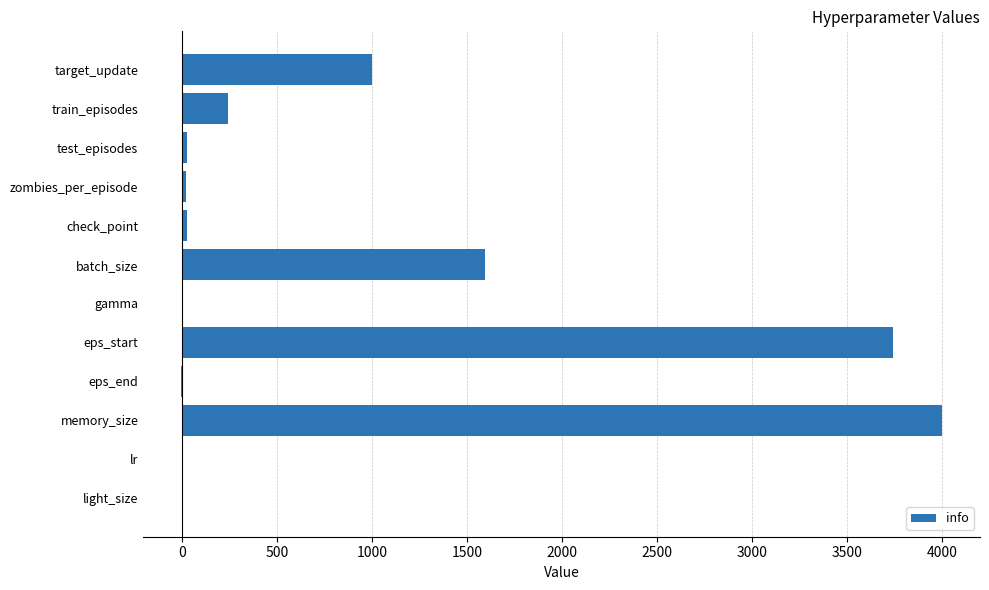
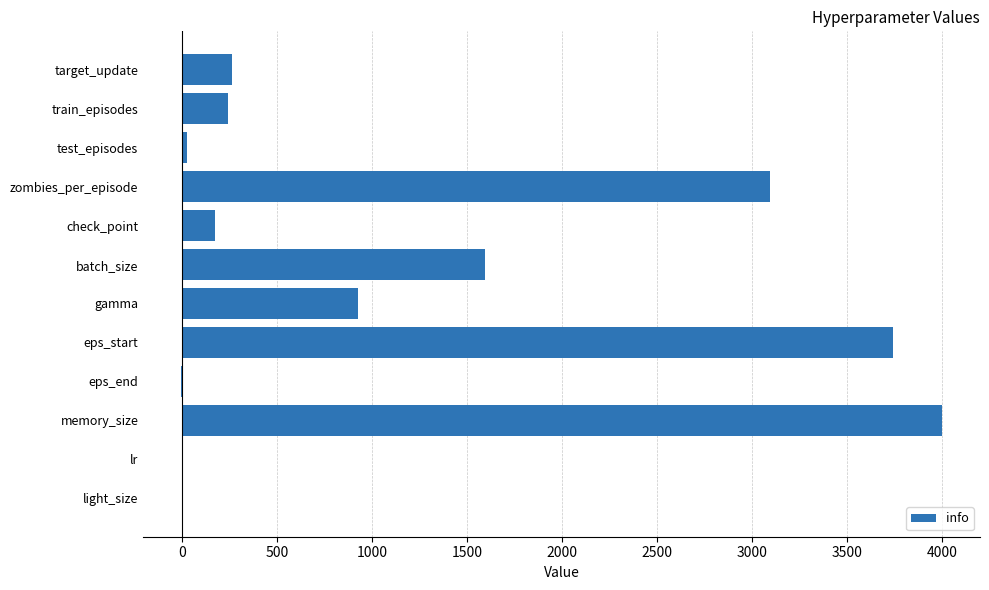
  {
-   "target_update": 1000,
+   "target_update": 260,
    "train_episodes": 240,
    "test_episodes": 30,
-   "zombies_per_episode": 20,
-   "check_point": 30,
+   "zombies_per_episode": 3100,
+   "check_point": 170,
    "batch_size": 1600,
-   "gamma": 0,
+   "gamma": 930,
    "eps_start": 3740,
    "memory_size": 4000
  }
